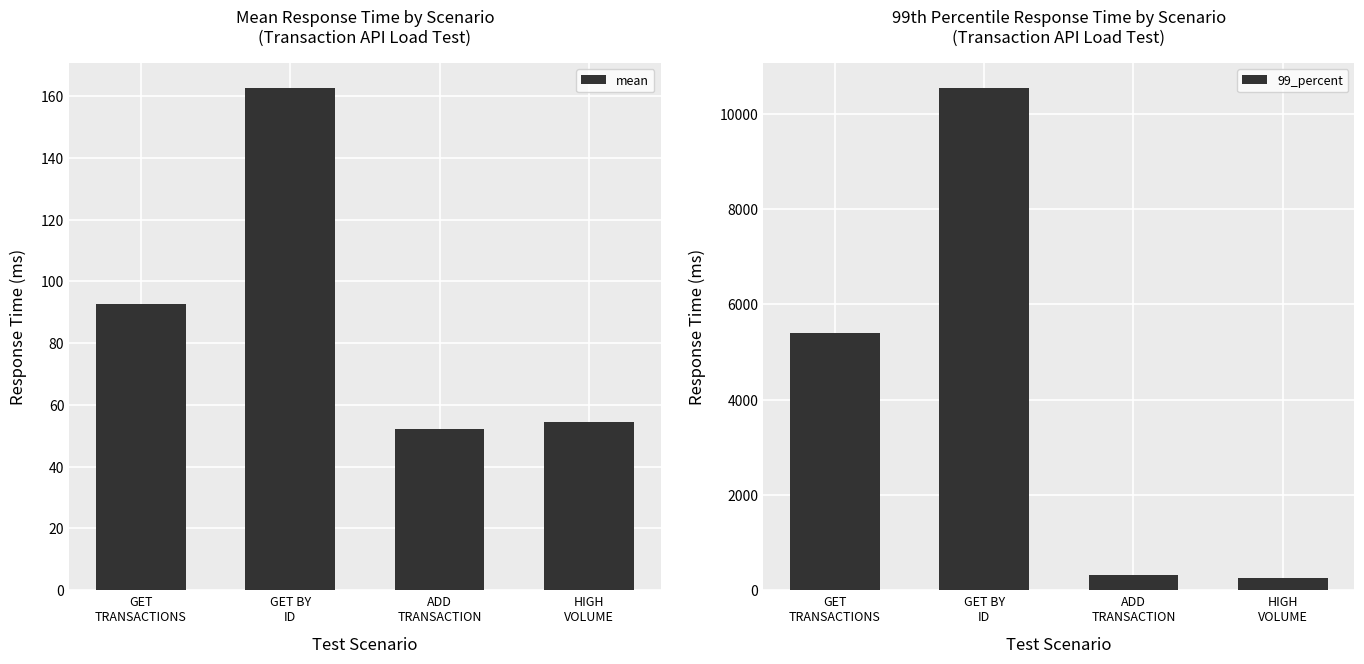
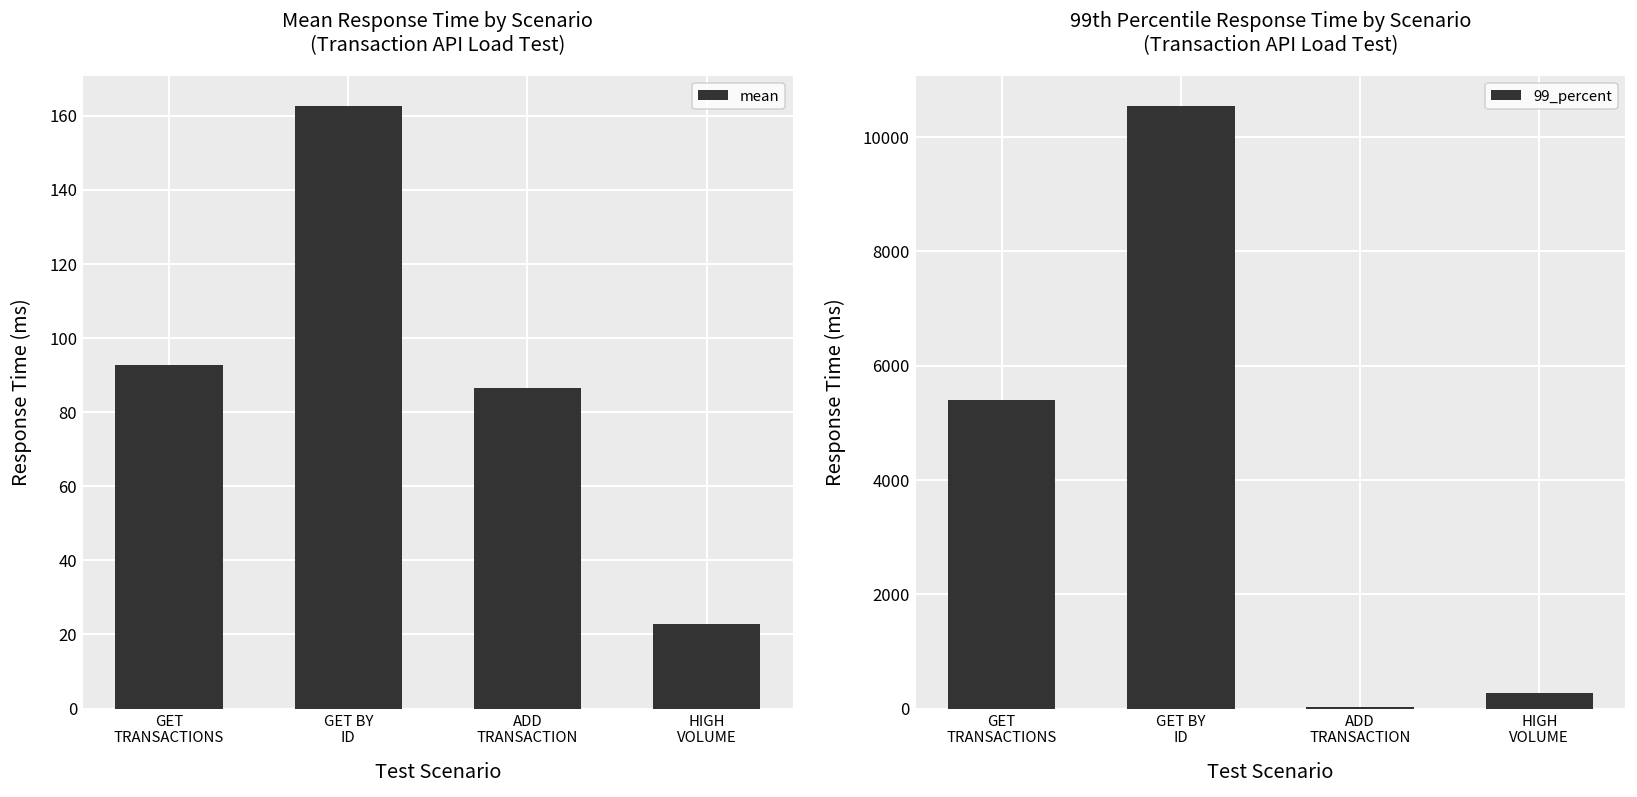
  {
    "Mean Response Time by Scenario (Transaction API Load Test)": {
      "GET TRANSACTIONS": 93,
      "GET BY ID": 163,
-     "ADD TRANSACTION": 52,
-     "HIGH VOLUME": 54
+     "ADD TRANSACTION": 87,
+     "HIGH VOLUME": 23
    },
    "99th Percentile Response Time by Scenario (Transaction API Load Test)": {
      "GET TRANSACTIONS": 5400,
      "GET BY ID": 10500,
-     "ADD TRANSACTION": 300,
+     "ADD TRANSACTION": 0,
      "HIGH VOLUME": 300
    }
  }
